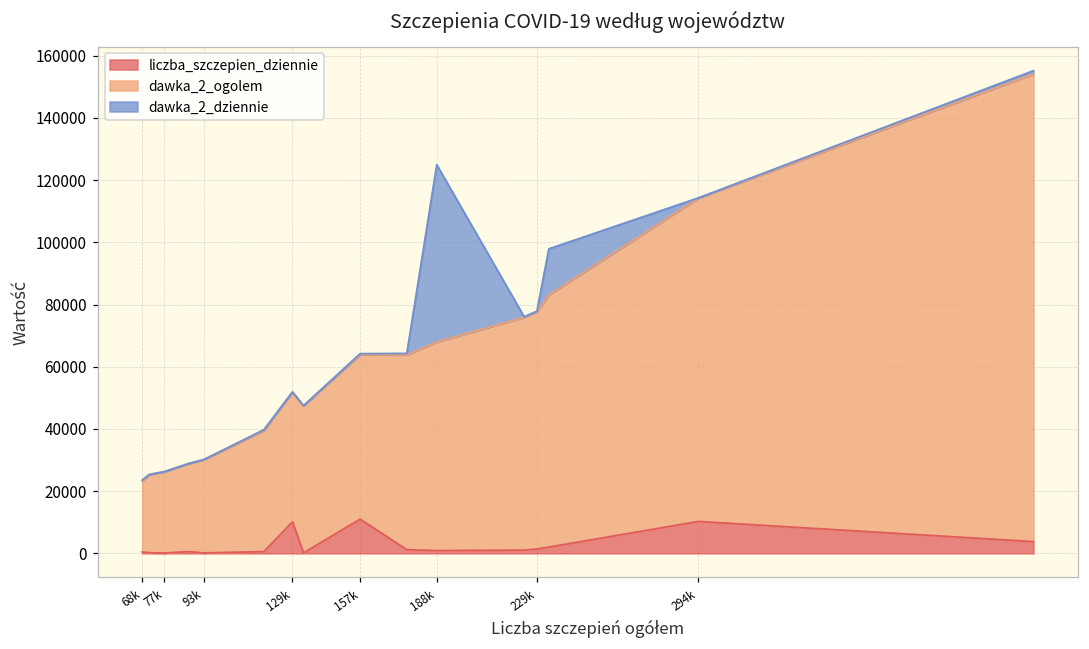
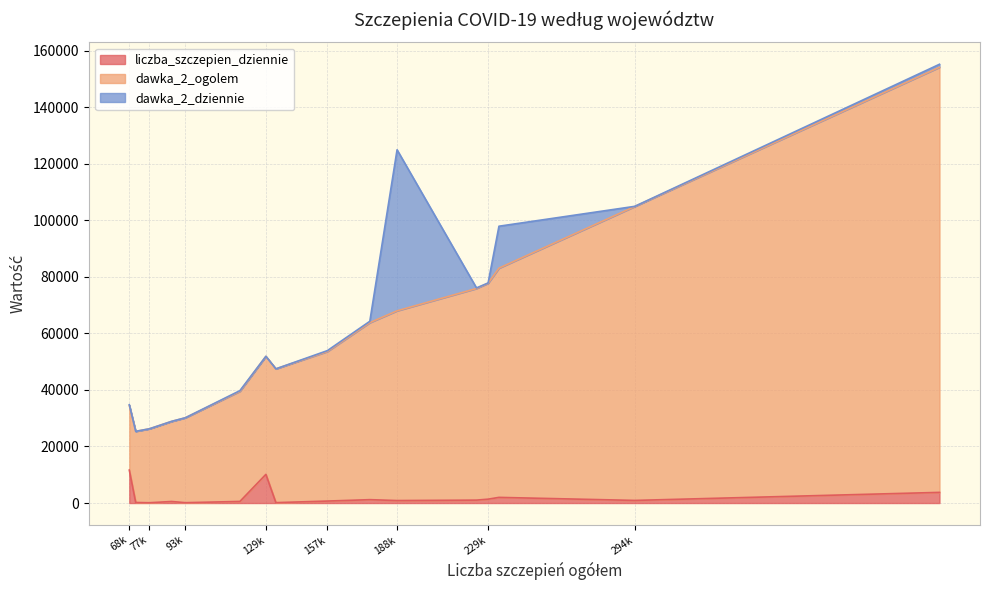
  {
    "liczba_szczepien_dziennie": {
-     "68k": 0,
+     "68k": 12000,
      "77k": 0,
      "93k": 0,
      "129k": 10000,
-     "157k": 11000,
+     "157k": 1000,
      "188k": 1000,
      "229k": 1000,
-     "294k": 10000
+     "294k": 1000
    },
    "dawka_2_ogolem": {
      "188k": 67000
    },
    "dawka_2_dziennie": {
      "188k": 57000
    }
  }
